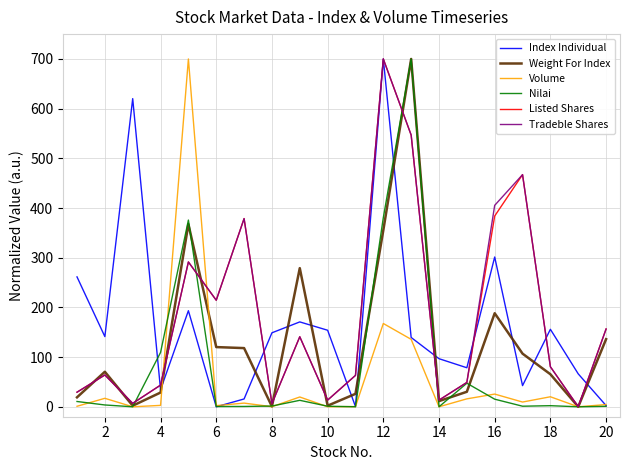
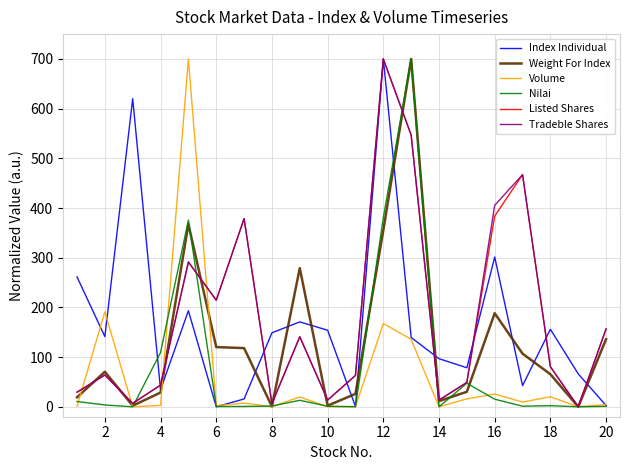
  {
    "Index Individual": {
      "2": 140,
      "4": 30,
      "8": 150,
      "10": 150,
      "14": 100,
      "16": 300,
      "18": 160
    },
    "Weight For Index": {
      "2": 70,
      "4": 30,
      "6": 120,
      "12": 360,
      "16": 190,
      "18": 70,
      "20": 140
    },
    "Volume": {
-     "2": 20,
+     "2": 190,
      "4": 0,
      "12": 170,
      "16": 30,
      "18": 20
    },
    "Nilai": {
      "2": 0,
      "4": 110,
      "12": 380,
      "16": 20,
      "18": 0
    },
    "Listed Shares": {
      "16": 380
    },
    "Tradeble Shares": {
      "16": 410
    }
  }
